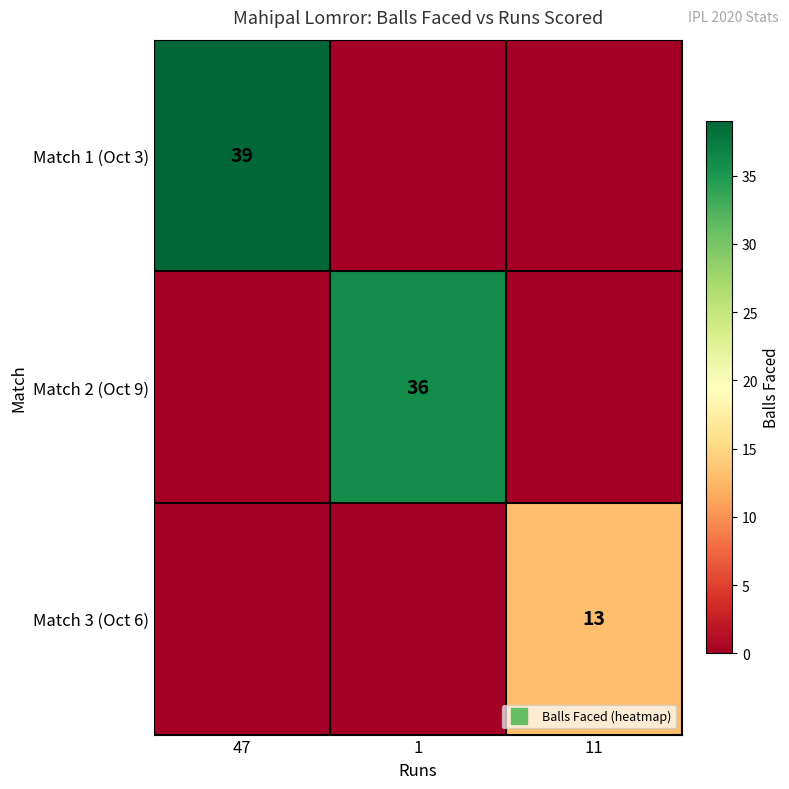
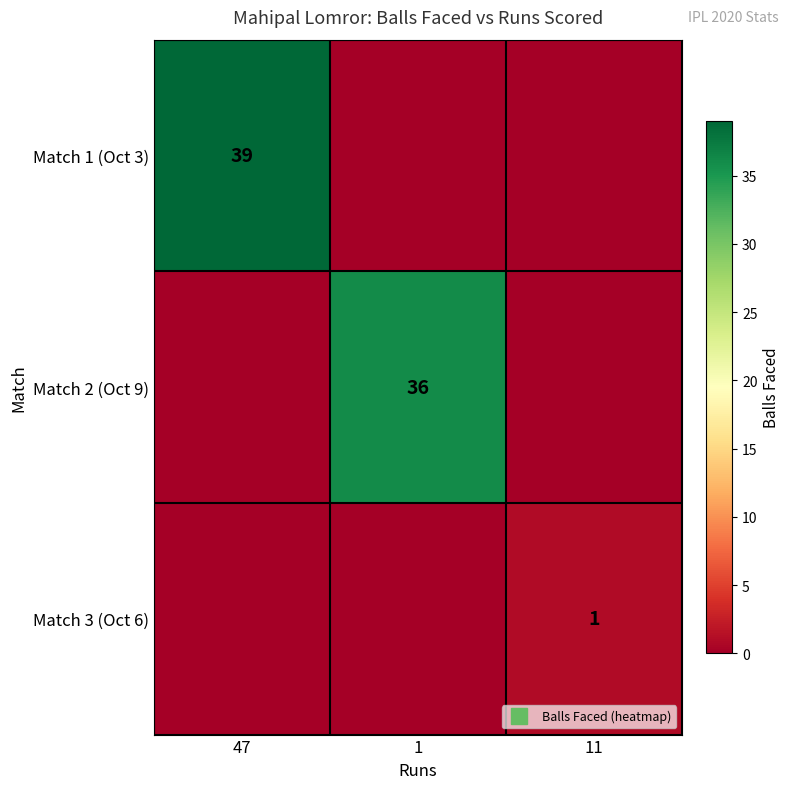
  {
    "Match 1 (Oct 3)": {
      "47": 39
    },
    "Match 2 (Oct 9)": {
      "1": 36
    },
    "Match 3 (Oct 6)": {
-     "11": 13
+     "11": 1
    }
  }
